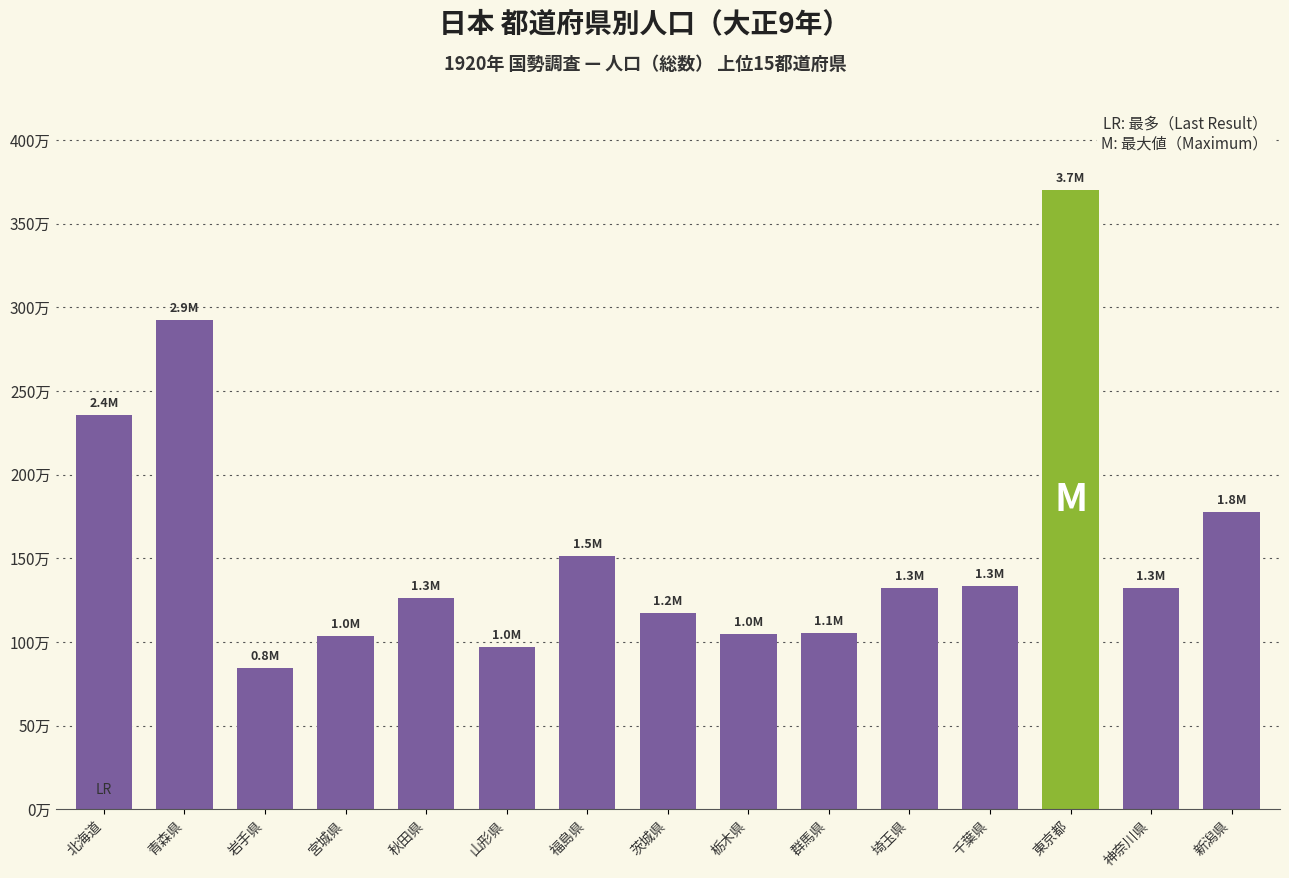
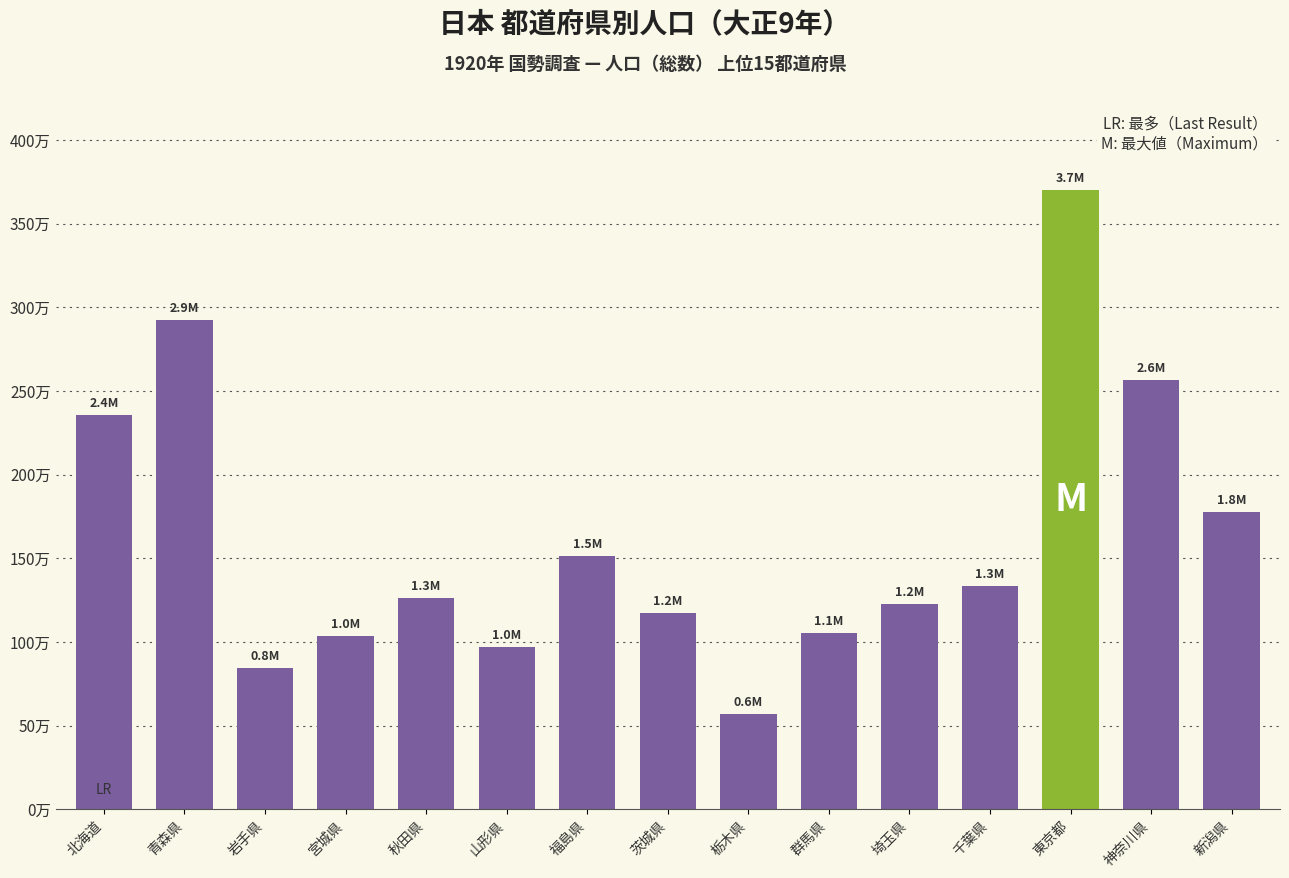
  {
    "北海道": "2.4M",
    "青森県": "2.9M",
    "岩手県": "0.8M",
    "宮城県": "1.0M",
    "秋田県": "1.3M",
    "山形県": "1.0M",
    "福島県": "1.5M",
    "茨城県": "1.2M",
-   "栃木県": "1.0M",
+   "栃木県": "0.6M",
    "群馬県": "1.1M",
-   "埼玉県": "1.3M",
+   "埼玉県": "1.2M",
    "千葉県": "1.3M",
    "東京都": "3.7M",
-   "神奈川県": "1.3M",
+   "神奈川県": "2.6M",
    "新潟県": "1.8M"
  }
